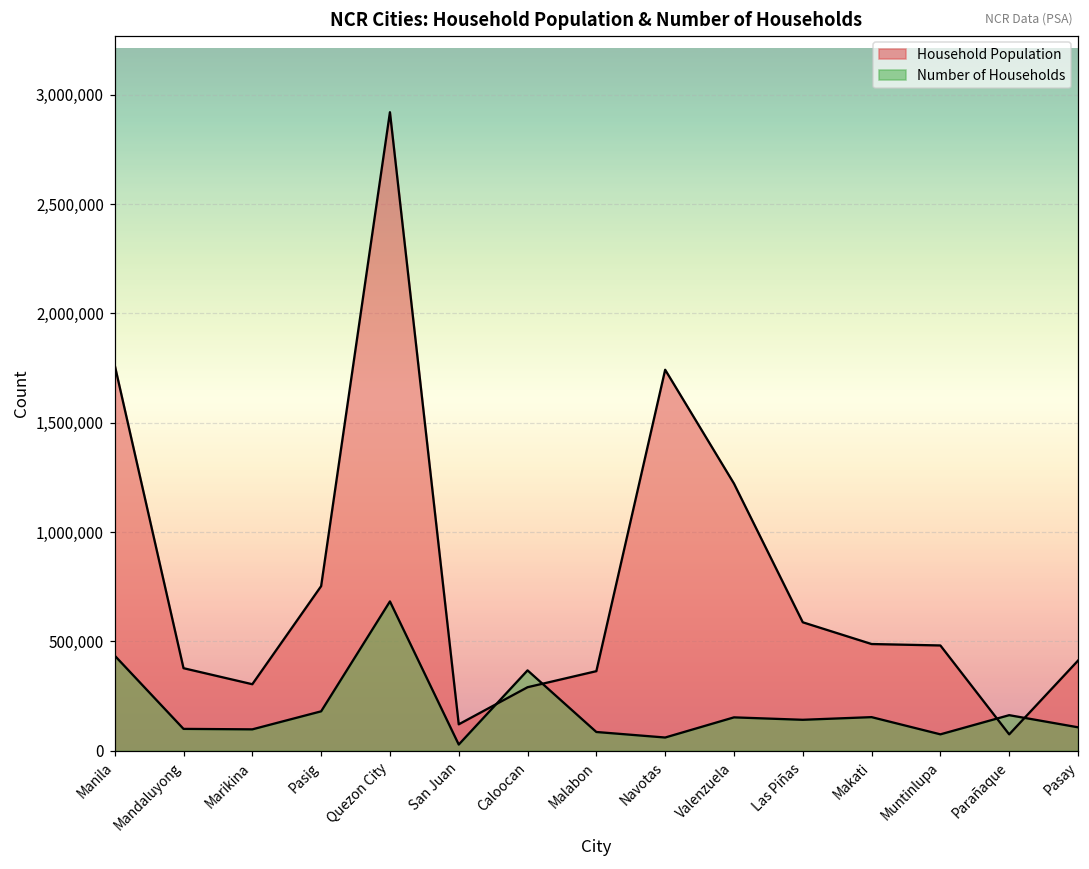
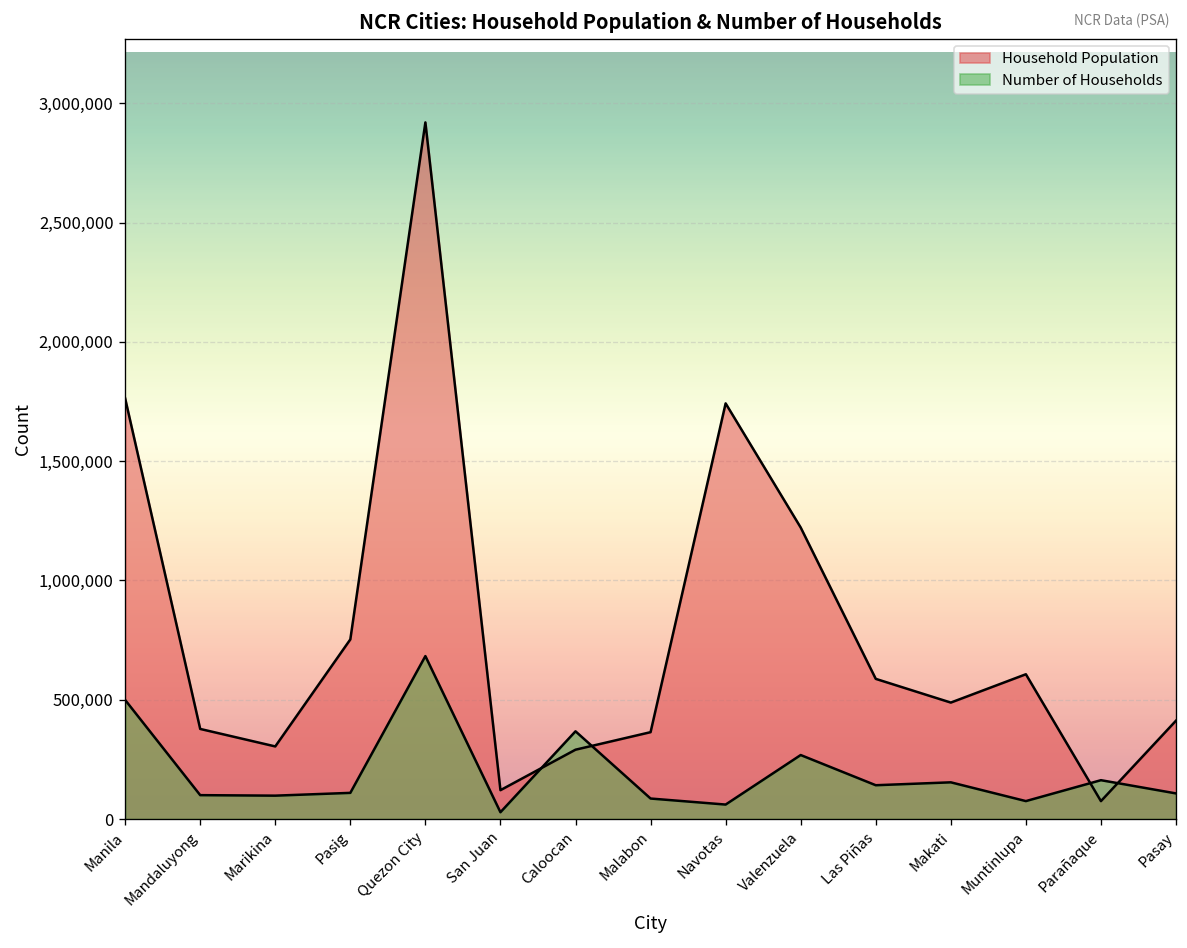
  {
    "Household Population": {
      "Manila": "1,760,000",
      "Mandaluyong": "380,000",
      "Marikina": "300,000",
      "Pasig": "750,000",
      "Quezon City": "2,920,000",
      "San Juan": "120,000",
      "Caloocan": "290,000",
      "Malabon": "360,000",
      "Navotas": "1,740,000",
      "Valenzuela": "1,220,000",
      "Las Piñas": "590,000",
      "Makati": "490,000",
-     "Muntinlupa": "480,000",
+     "Muntinlupa": "610,000",
      "Parañaque": "80,000",
      "Pasay": "410,000"
    },
    "Number of Households": {
-     "Manila": "440,000",
+     "Manila": "500,000",
      "Mandaluyong": "100,000",
      "Marikina": "100,000",
-     "Pasig": "180,000",
+     "Pasig": "110,000",
      "Quezon City": "680,000",
      "San Juan": "30,000",
      "Caloocan": "370,000",
      "Malabon": "90,000",
      "Navotas": "60,000",
-     "Valenzuela": "150,000",
+     "Valenzuela": "270,000",
      "Las Piñas": "140,000",
      "Makati": "150,000",
      "Muntinlupa": "80,000",
      "Parañaque": "160,000",
      "Pasay": "110,000"
    }
  }
